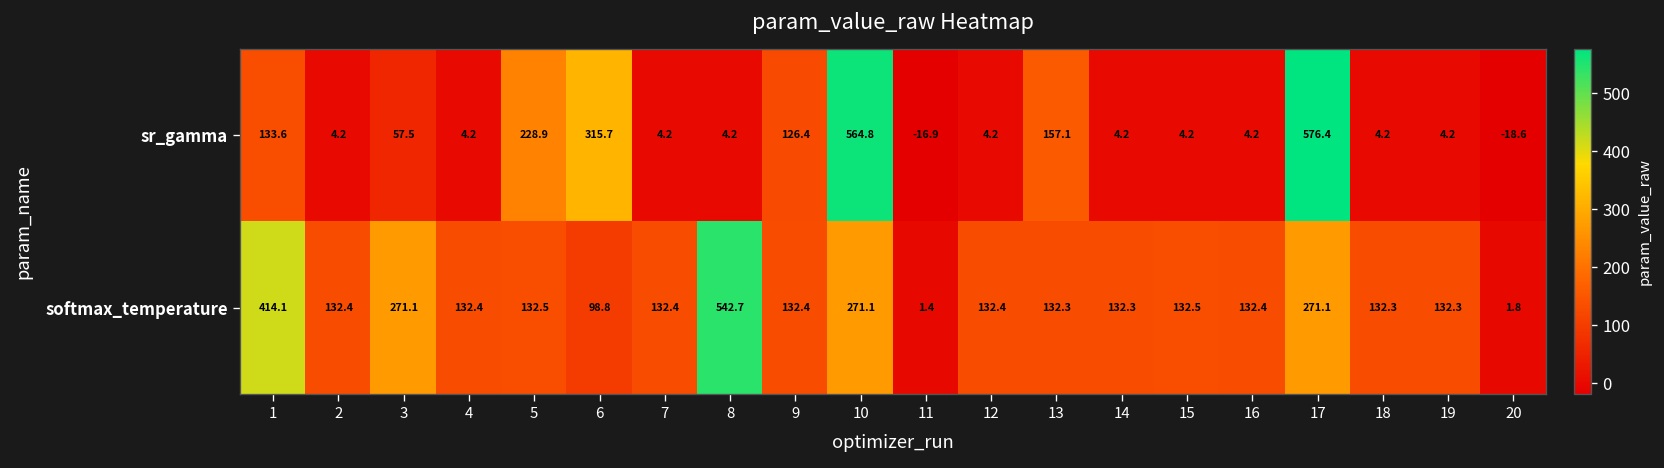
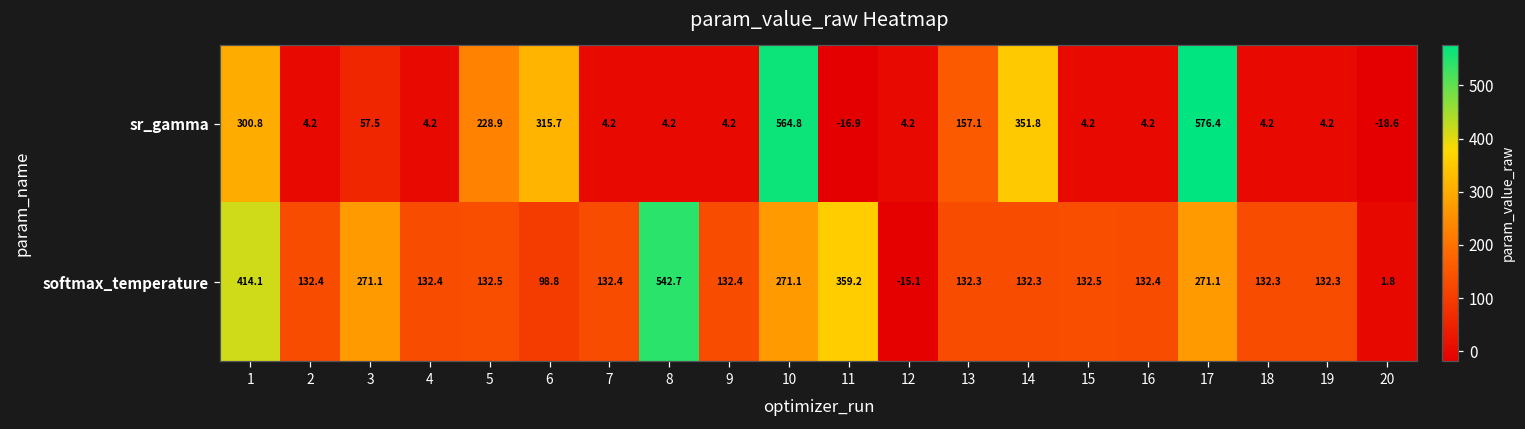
  {
    "sr_gamma": {
-     "1": 133.6,
+     "1": 300.8,
      "2": 4.2,
      "3": 57.5,
      "4": 4.2,
      "5": 228.9,
      "6": 315.7,
      "7": 4.2,
      "8": 4.2,
-     "9": 126.4,
+     "9": 4.2,
      "10": 564.8,
      "11": -16.9,
      "12": 4.2,
      "13": 157.1,
-     "14": 4.2,
+     "14": 351.8,
      "15": 4.2,
      "16": 4.2,
      "17": 576.4,
      "18": 4.2,
      "19": 4.2,
      "20": -18.6
    },
    "softmax_temperature": {
      "1": 414.1,
      "2": 132.4,
      "3": 271.1,
      "4": 132.4,
      "5": 132.5,
      "6": 98.8,
      "7": 132.4,
      "8": 542.7,
      "9": 132.4,
      "10": 271.1,
-     "11": 1.4,
-     "12": 132.4,
+     "11": 359.2,
+     "12": -15.1,
      "13": 132.3,
      "14": 132.3,
      "15": 132.5,
      "16": 132.4,
      "17": 271.1,
      "18": 132.3,
      "19": 132.3,
      "20": 1.8
    }
  }
